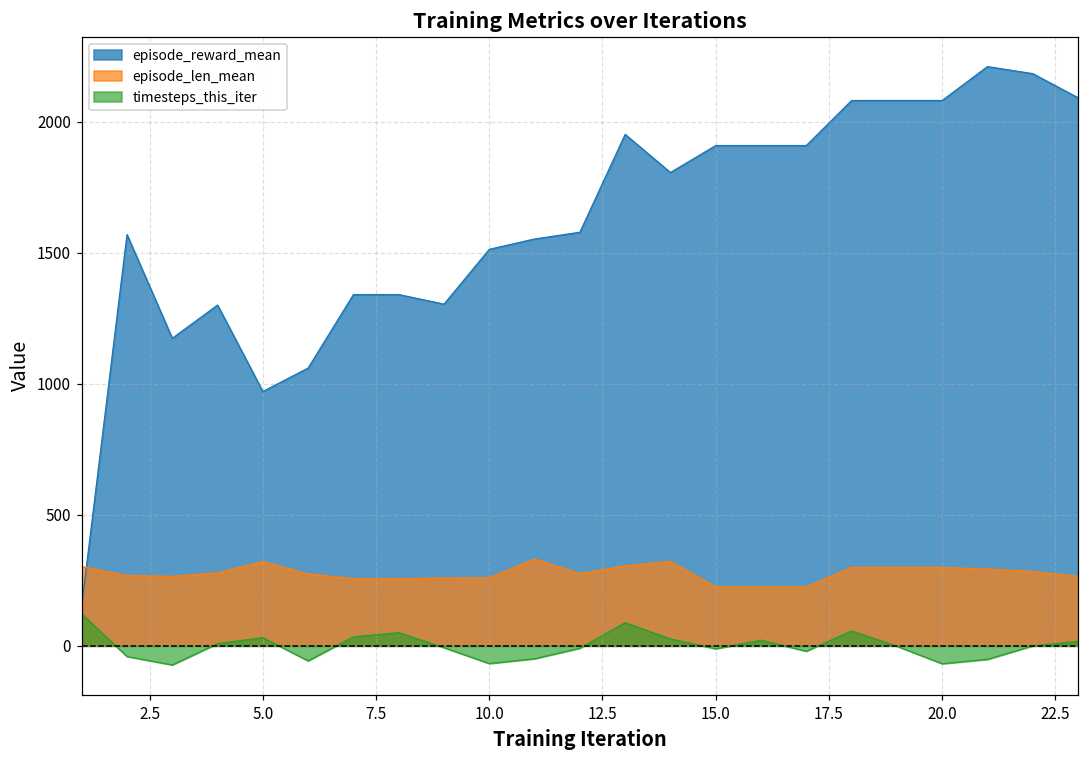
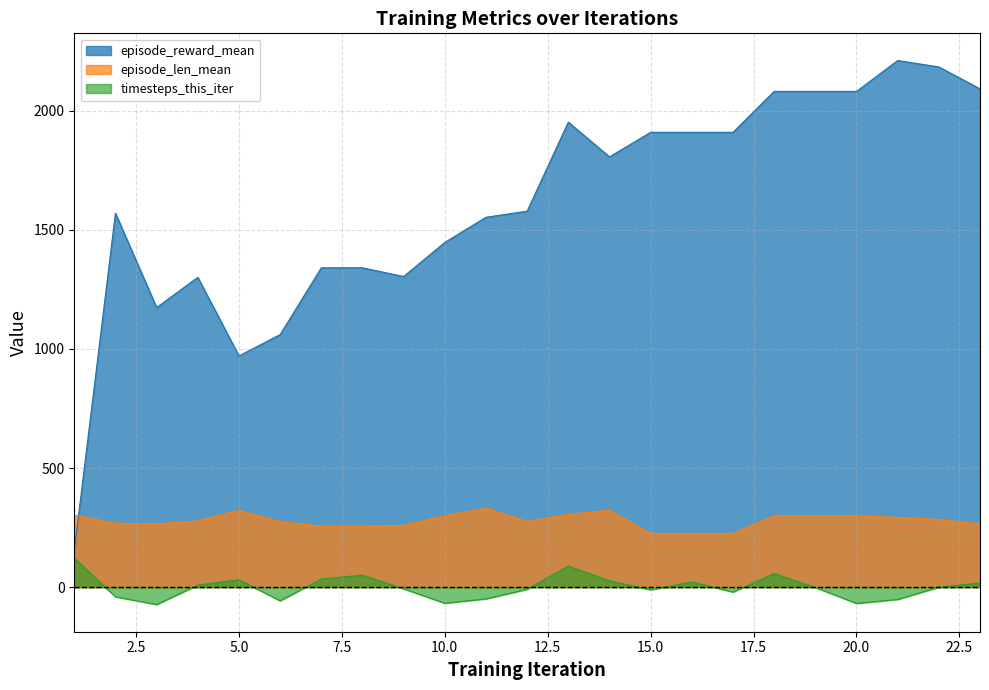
  {
    "episode_reward_mean": {
      "5.0": 970,
-     "10.0": 1510,
+     "10.0": 1450,
      "15.0": 1910,
      "20.0": 2080
    },
    "episode_len_mean": {
      "5.0": 320,
-     "10.0": 260,
+     "10.0": 300,
      "15.0": 230,
      "20.0": 300
    }
  }
